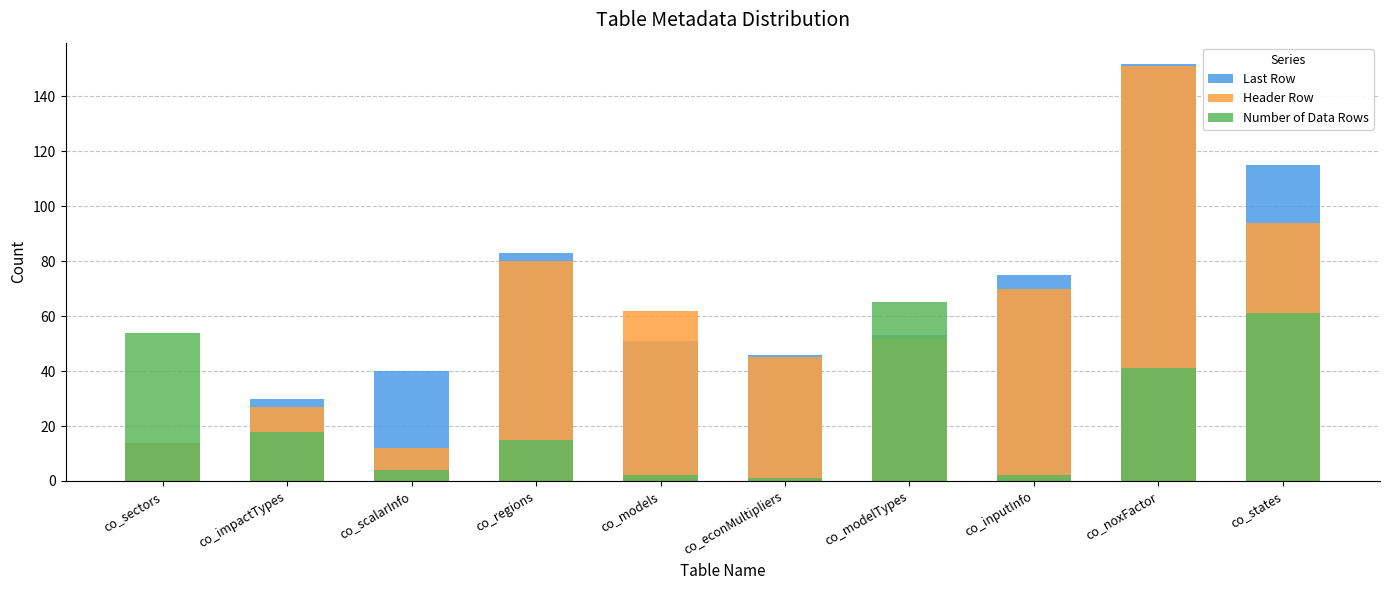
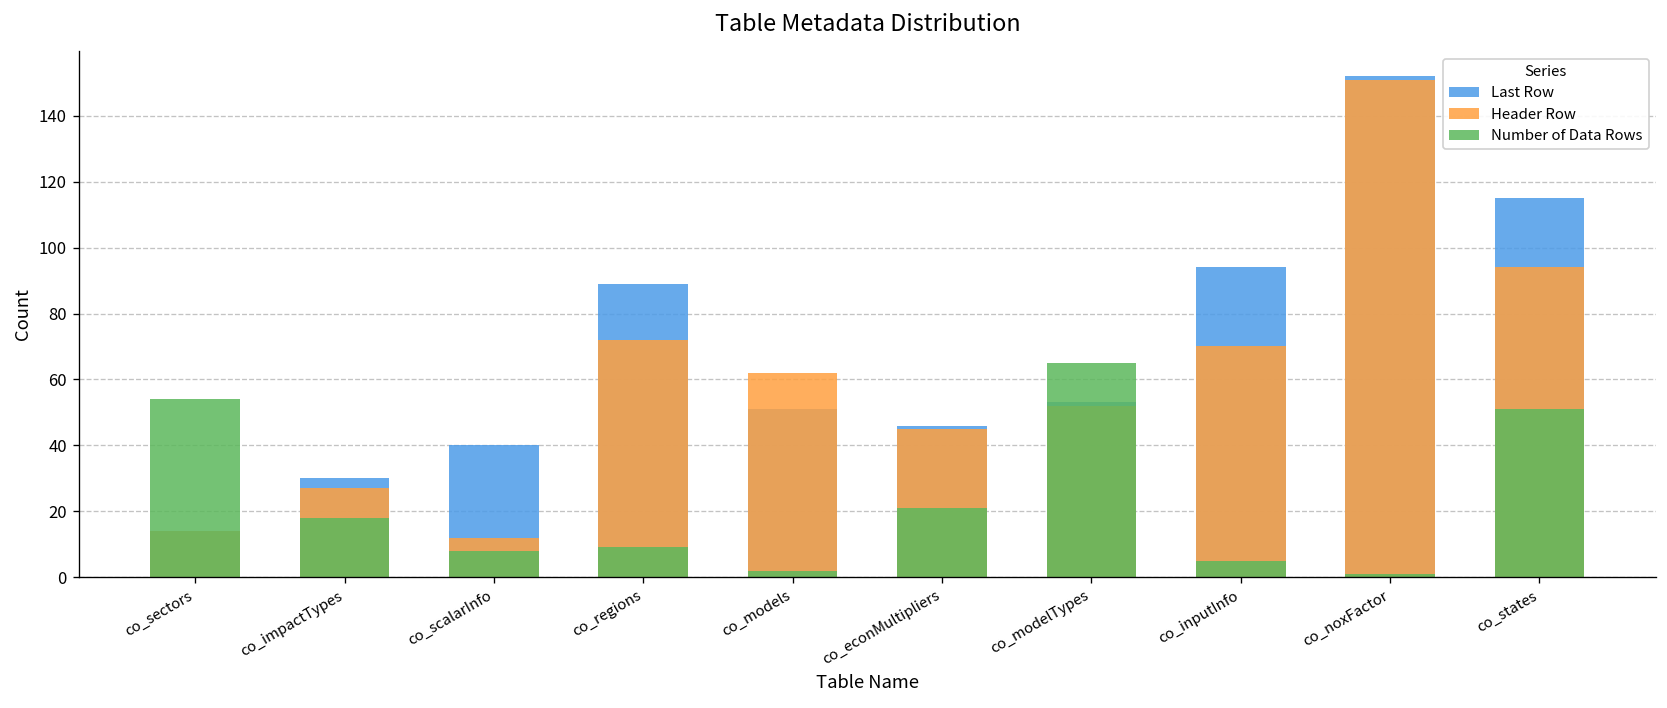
  {
    "Last Row": {
      "co_impactTypes": 30,
      "co_scalarInfo": 40,
-     "co_regions": 83,
+     "co_regions": 89,
      "co_econMultipliers": 46,
-     "co_inputInfo": 75,
+     "co_inputInfo": 94,
      "co_noxFactor": 152,
      "co_states": 115
    },
    "Header Row": {
-     "co_regions": 80,
+     "co_regions": 72,
      "co_models": 62
    },
    "Number of Data Rows": {
      "co_sectors": 54,
-     "co_scalarInfo": 4,
-     "co_regions": 15,
-     "co_econMultipliers": 1,
+     "co_scalarInfo": 8,
+     "co_regions": 9,
+     "co_econMultipliers": 21,
      "co_modelTypes": 65,
-     "co_inputInfo": 2,
-     "co_noxFactor": 41,
-     "co_states": 61
+     "co_inputInfo": 5,
+     "co_noxFactor": 1,
+     "co_states": 51
    }
  }
